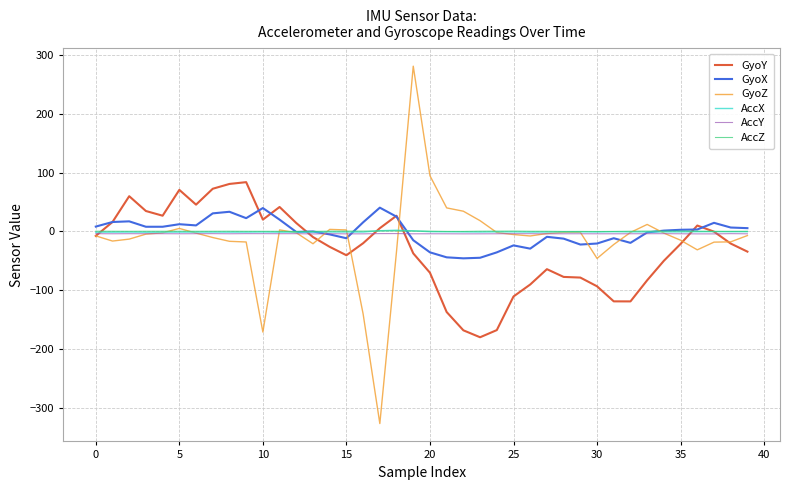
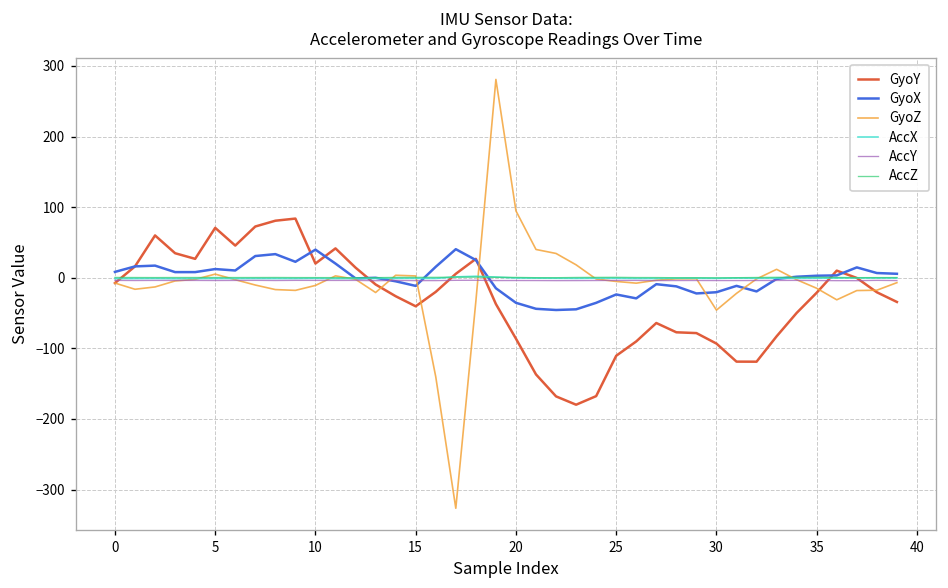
  {
    "GyoY": {
      "5": 70,
      "10": 20,
      "15": -40,
-     "20": -70,
+     "20": -90,
      "25": -110,
      "30": -90,
      "35": -20
    },
    "GyoX": {
      "0": 10,
      "5": 10,
      "10": 40,
      "15": -10,
      "20": -40,
      "25": -20,
      "30": -20
    },
    "GyoZ": {
      "5": 10,
-     "10": -170,
+     "10": -10,
      "20": 90,
      "30": -50,
      "35": -10
    }
  }
